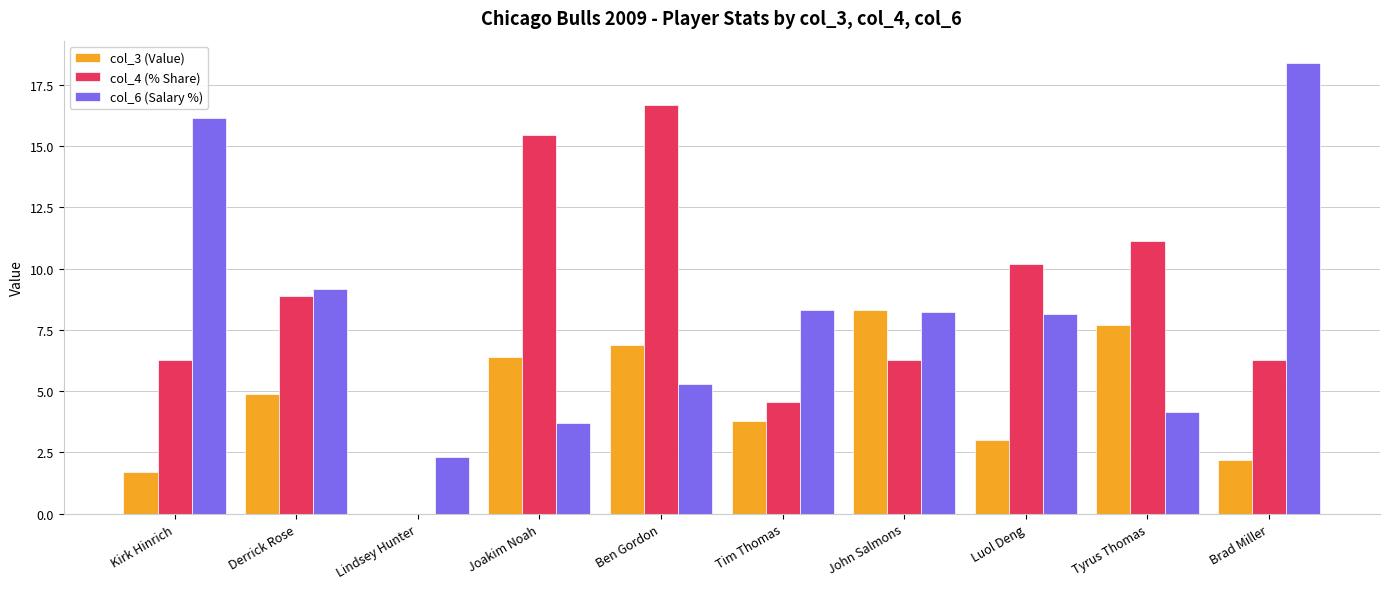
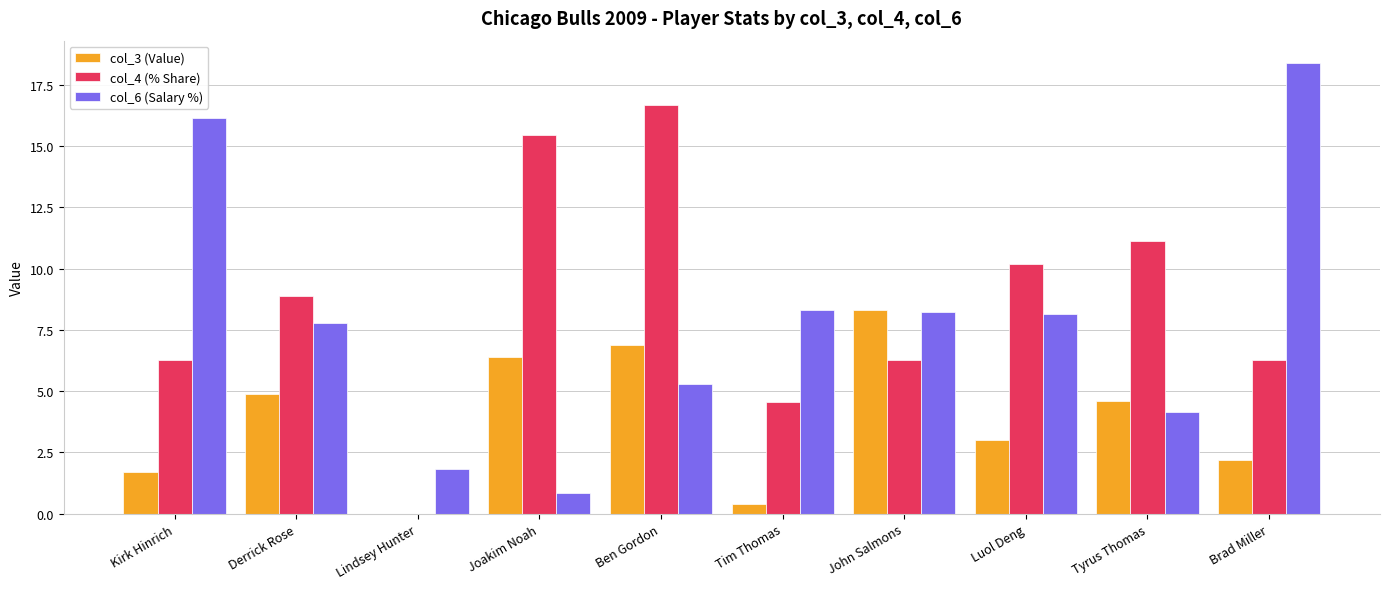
  {
    "col_3 (Value)": {
      "Kirk Hinrich": 1.7,
      "Derrick Rose": 4.9,
      "Lindsey Hunter": 0.0,
      "Joakim Noah": 6.4,
      "Ben Gordon": 6.9,
-     "Tim Thomas": 3.8,
+     "Tim Thomas": 0.4,
      "John Salmons": 8.3,
      "Luol Deng": 3.0,
-     "Tyrus Thomas": 7.7,
+     "Tyrus Thomas": 4.6,
      "Brad Miller": 2.2
    },
    "col_4 (% Share)": {
      "Kirk Hinrich": 6.3,
      "Derrick Rose": 8.9,
      "Lindsey Hunter": 0.0,
      "Joakim Noah": 15.5,
      "Ben Gordon": 16.7,
      "Tim Thomas": 4.5,
      "John Salmons": 6.3,
      "Luol Deng": 10.2,
      "Tyrus Thomas": 11.1,
      "Brad Miller": 6.3
    },
    "col_6 (Salary %)": {
      "Kirk Hinrich": 16.1,
-     "Derrick Rose": 9.2,
-     "Lindsey Hunter": 2.3,
-     "Joakim Noah": 3.7,
+     "Derrick Rose": 7.8,
+     "Lindsey Hunter": 1.8,
+     "Joakim Noah": 0.9,
      "Ben Gordon": 5.3,
      "Tim Thomas": 8.3,
      "John Salmons": 8.2,
      "Luol Deng": 8.1,
      "Tyrus Thomas": 4.1,
      "Brad Miller": 18.4
    }
  }
